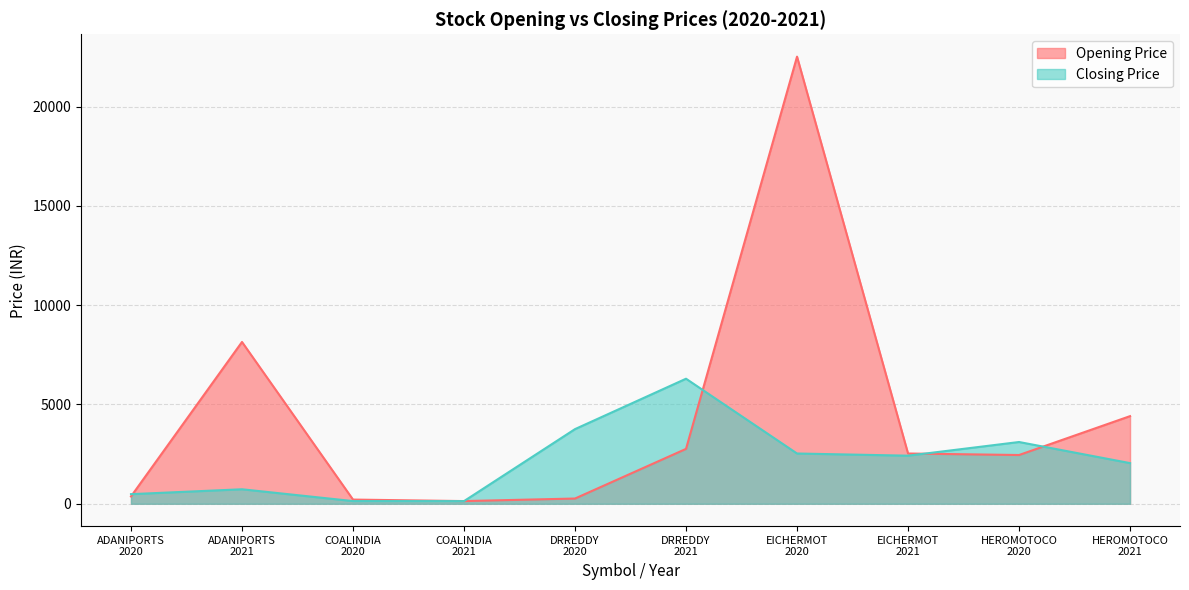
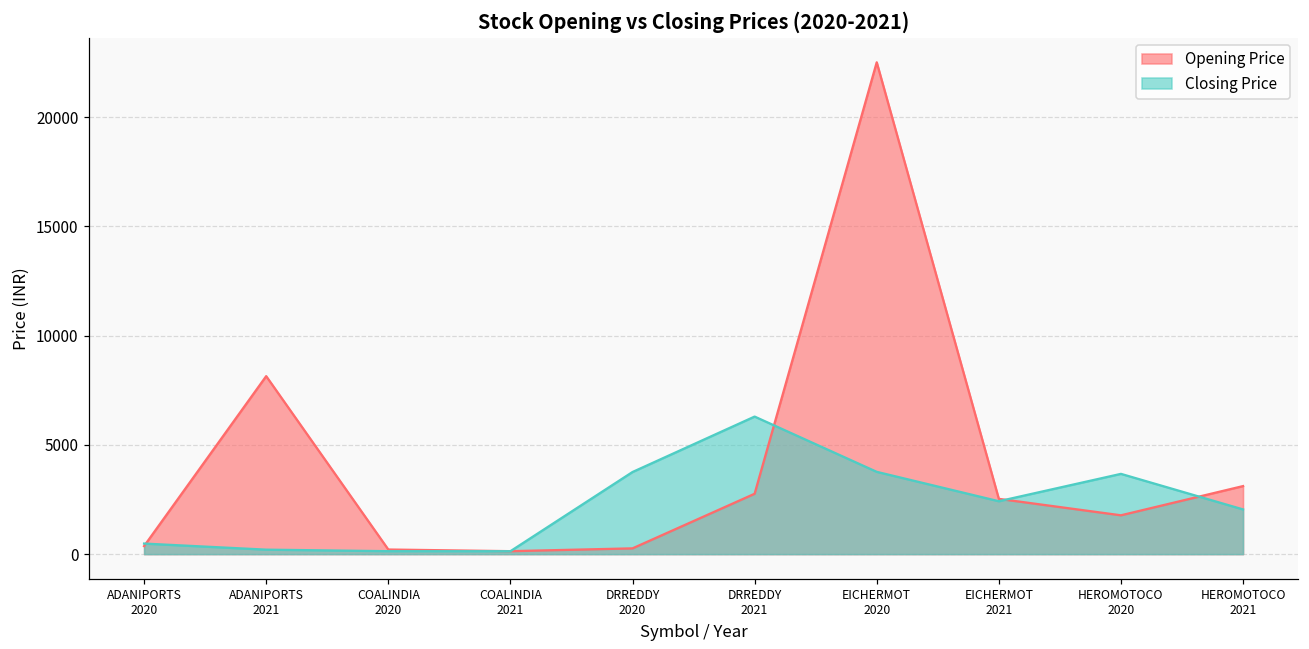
  {
    "Opening Price": {
      "ADANIPORTS 2021": 8100,
      "DRREDDY 2020": 300,
      "DRREDDY 2021": 2800,
      "EICHERMOT 2020": 22500,
-     "HEROMOTOCO 2020": 2500,
-     "HEROMOTOCO 2021": 4400
+     "HEROMOTOCO 2020": 1800,
+     "HEROMOTOCO 2021": 3100
    },
    "Closing Price": {
-     "ADANIPORTS 2021": 700,
+     "ADANIPORTS 2021": 200,
      "DRREDDY 2020": 3800,
      "DRREDDY 2021": 6300,
-     "EICHERMOT 2020": 2500,
-     "HEROMOTOCO 2020": 3100,
+     "EICHERMOT 2020": 3800,
+     "HEROMOTOCO 2020": 3700,
      "HEROMOTOCO 2021": 2000
    }
  }
